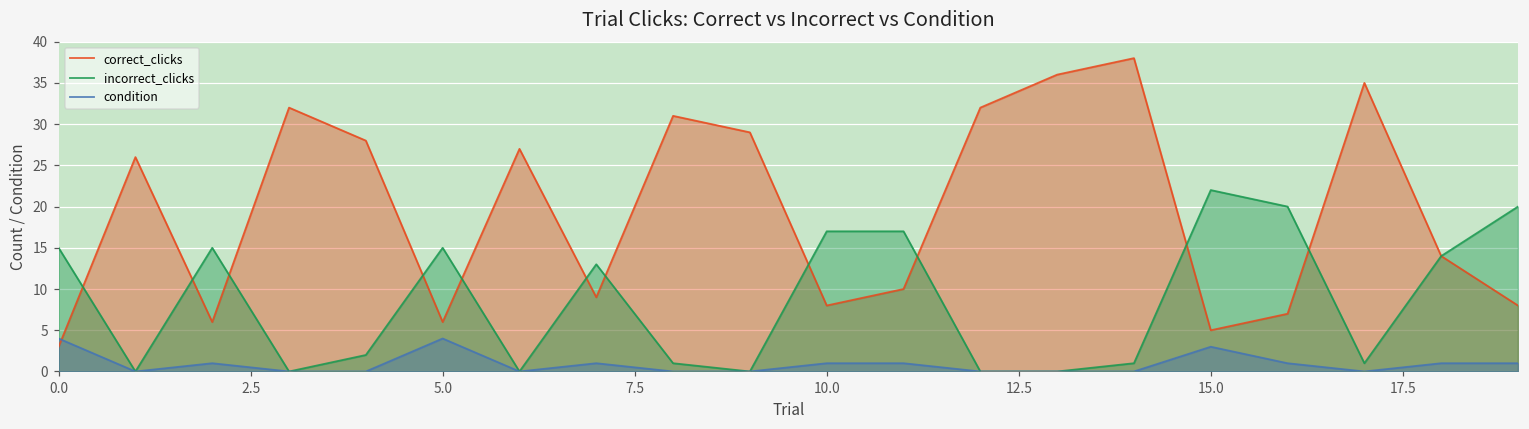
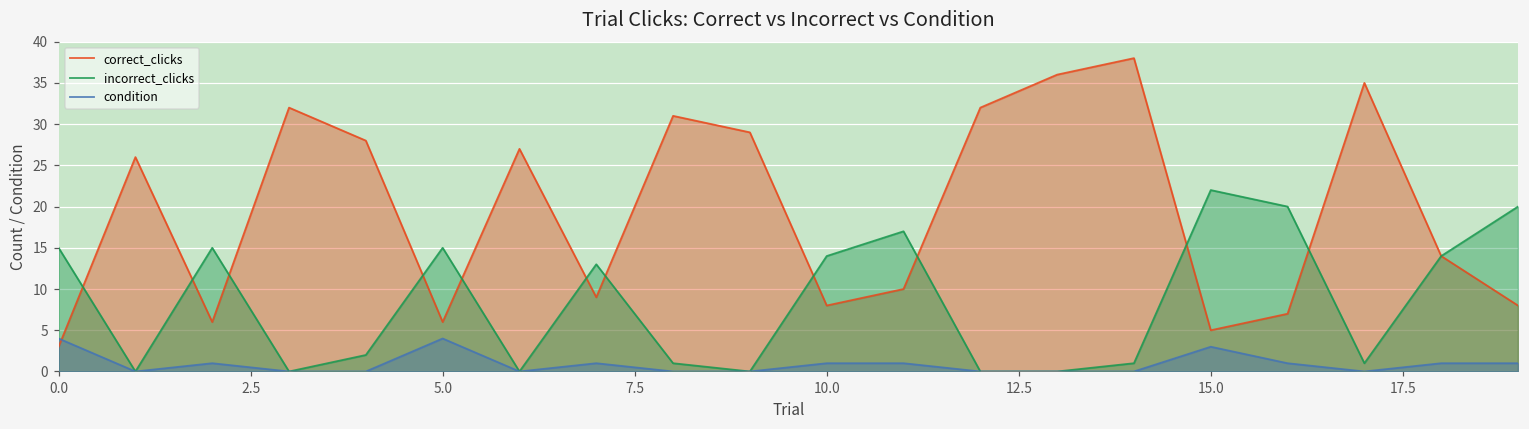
  {
    "correct_clicks": {
      "0.0": 3,
      "5.0": 6,
      "10.0": 8,
      "15.0": 5
    },
    "incorrect_clicks": {
      "0.0": 15,
      "5.0": 15,
-     "10.0": 17,
+     "10.0": 14,
      "15.0": 22
    },
    "condition": {
      "0.0": 4,
      "5.0": 4,
      "10.0": 1,
      "15.0": 3
    }
  }
